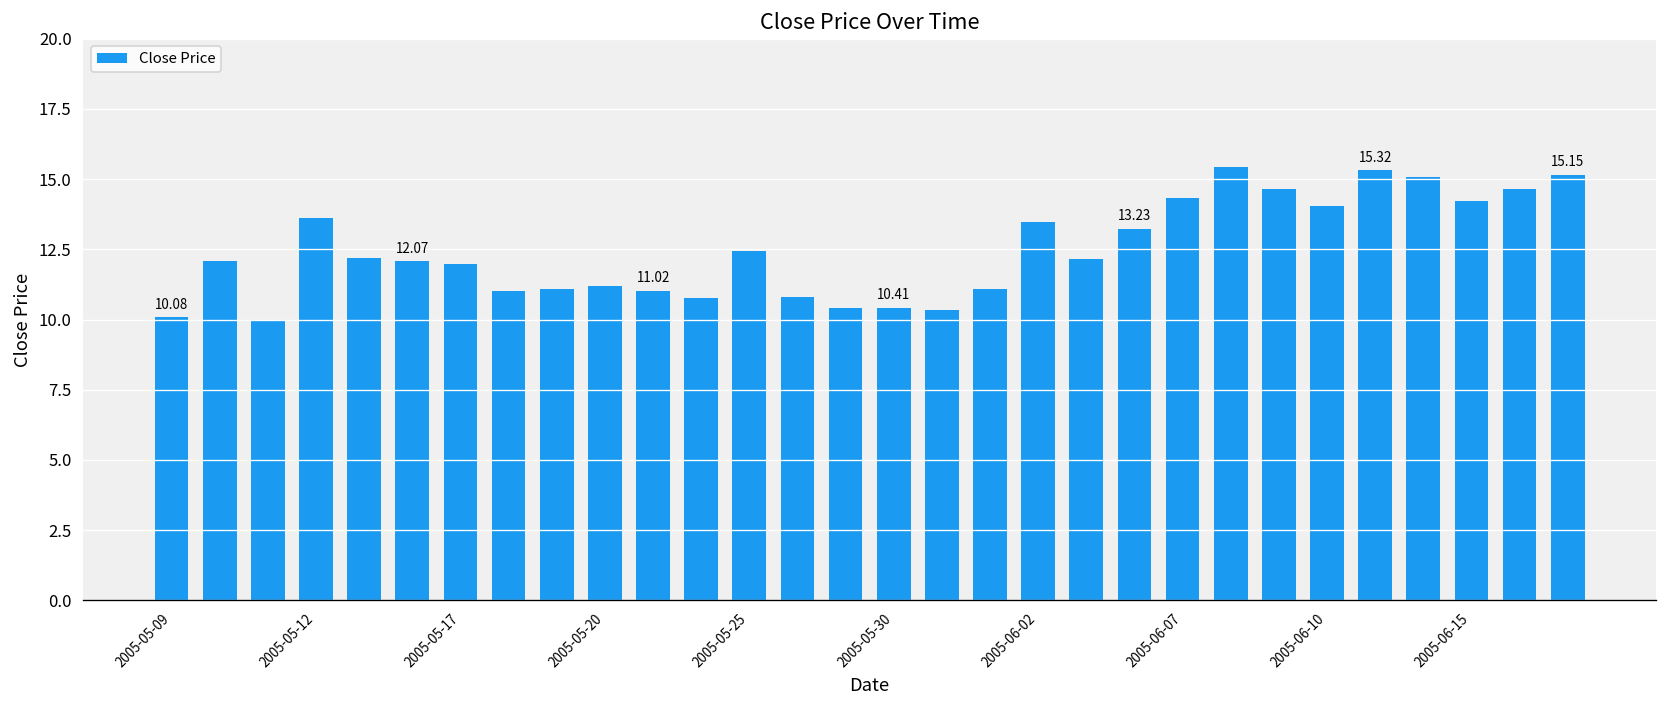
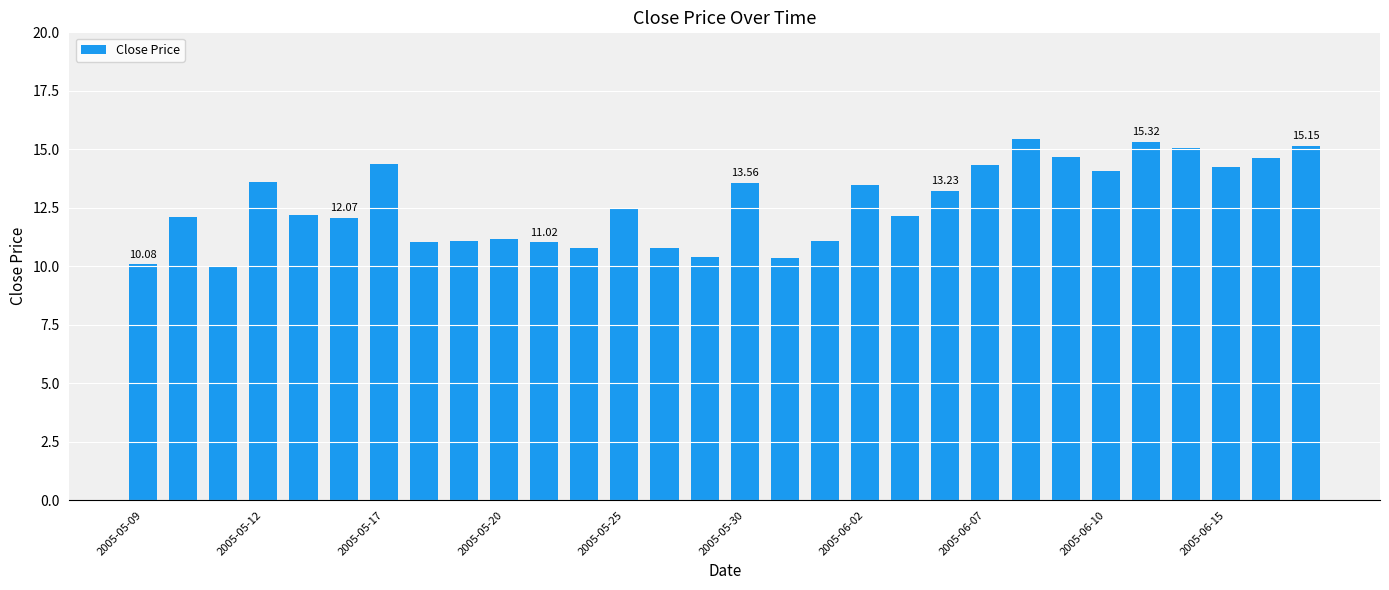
  {
    "2005-05-09": 10.08,
-   "2005-05-17": 12.0,
-   "2005-05-30": 10.41
+   "2005-05-17": 14.4,
+   "2005-05-30": 13.56
  }
